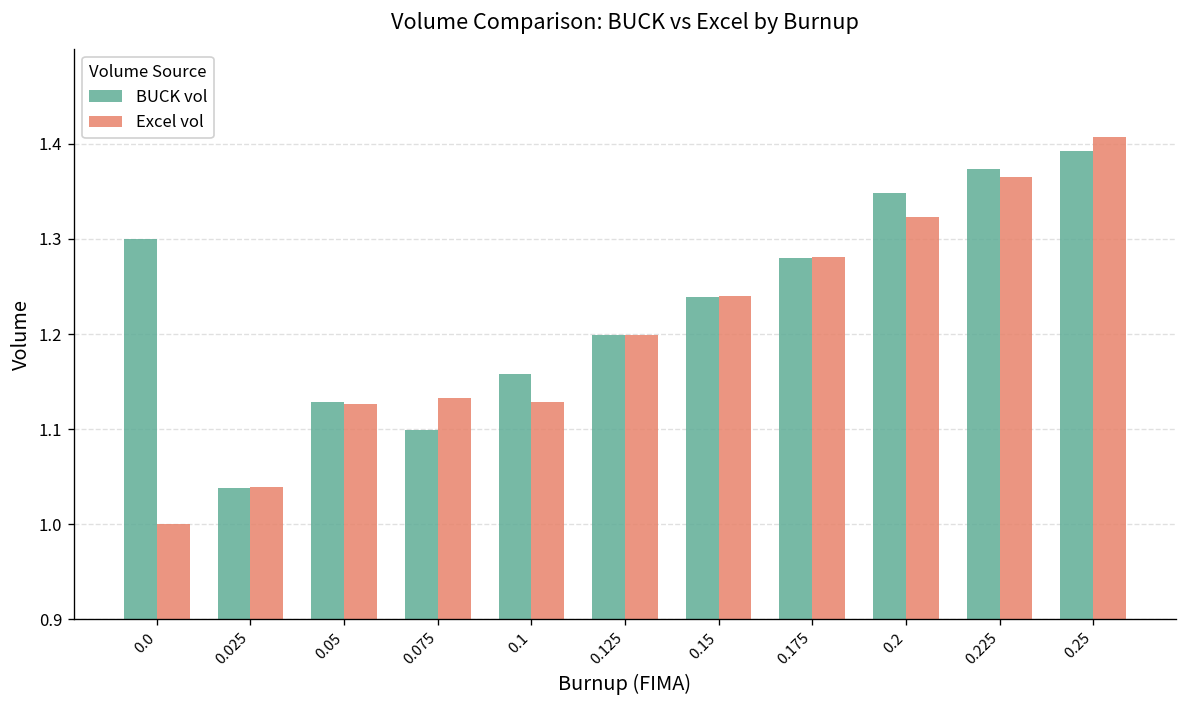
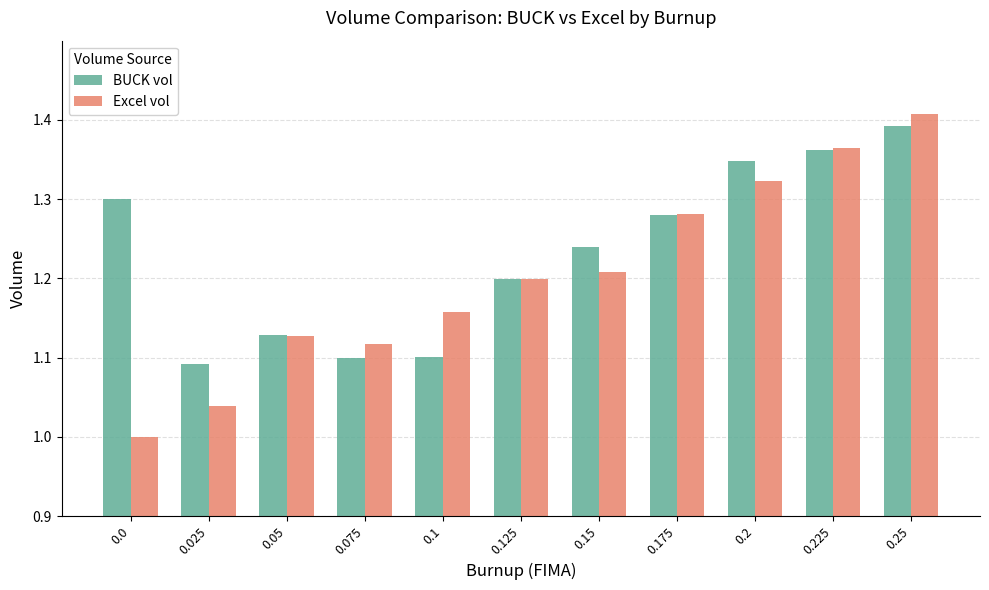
  {
    "BUCK vol": {
      "0.0": 1.30,
-     "0.025": 1.04,
+     "0.025": 1.09,
      "0.05": 1.13,
      "0.075": 1.10,
-     "0.1": 1.16,
+     "0.1": 1.10,
      "0.125": 1.20,
      "0.15": 1.24,
      "0.175": 1.28,
      "0.2": 1.35,
-     "0.225": 1.37,
+     "0.225": 1.36,
      "0.25": 1.39
    },
    "Excel vol": {
      "0.0": 1.00,
      "0.025": 1.04,
      "0.05": 1.13,
-     "0.075": 1.13,
-     "0.1": 1.13,
+     "0.075": 1.12,
+     "0.1": 1.16,
      "0.125": 1.20,
-     "0.15": 1.24,
+     "0.15": 1.21,
      "0.175": 1.28,
      "0.2": 1.32,
      "0.225": 1.36,
      "0.25": 1.41
    }
  }
